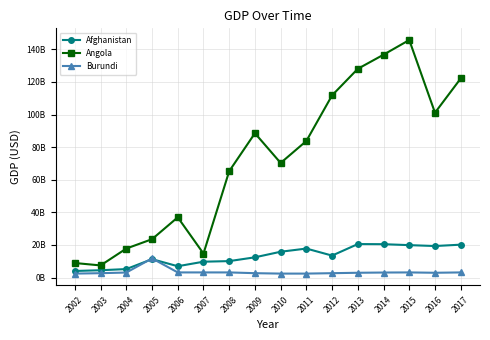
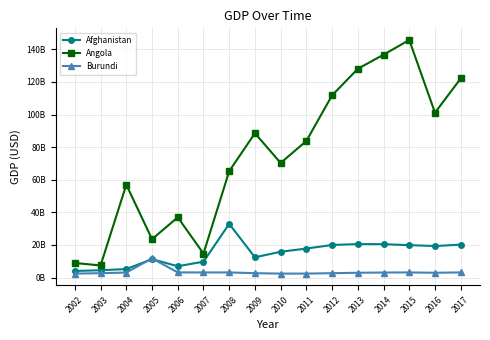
  {
    "Afghanistan": {
      "2002": 4000000000,
      "2003": 5000000000,
      "2004": 5000000000,
      "2006": 7000000000,
      "2007": 10000000000,
-     "2008": 10000000000,
+     "2008": 33000000000,
      "2009": 12000000000,
      "2010": 16000000000,
      "2011": 18000000000,
-     "2012": 13000000000,
+     "2012": 20000000000,
      "2013": 21000000000,
      "2014": 20000000000,
      "2015": 20000000000,
      "2016": 19000000000,
      "2017": 20000000000
    },
    "Angola": {
      "2002": 9000000000,
      "2003": 7000000000,
-     "2004": 18000000000,
+     "2004": 57000000000,
      "2005": 24000000000,
      "2006": 37000000000,
      "2007": 15000000000,
      "2008": 65000000000,
      "2009": 89000000000,
      "2010": 70000000000,
      "2011": 84000000000,
      "2012": 112000000000,
      "2013": 128000000000,
      "2014": 137000000000,
      "2015": 146000000000,
      "2016": 101000000000,
      "2017": 122000000000
    },
    "Burundi": {
      "2002": 2000000000,
      "2003": 3000000000,
      "2004": 3000000000,
      "2006": 3000000000,
      "2007": 3000000000,
      "2008": 3000000000,
      "2009": 3000000000,
      "2010": 2000000000,
      "2011": 2000000000,
      "2012": 3000000000,
      "2013": 3000000000,
      "2014": 3000000000,
      "2015": 3000000000,
      "2016": 3000000000,
      "2017": 3000000000
    }
  }
